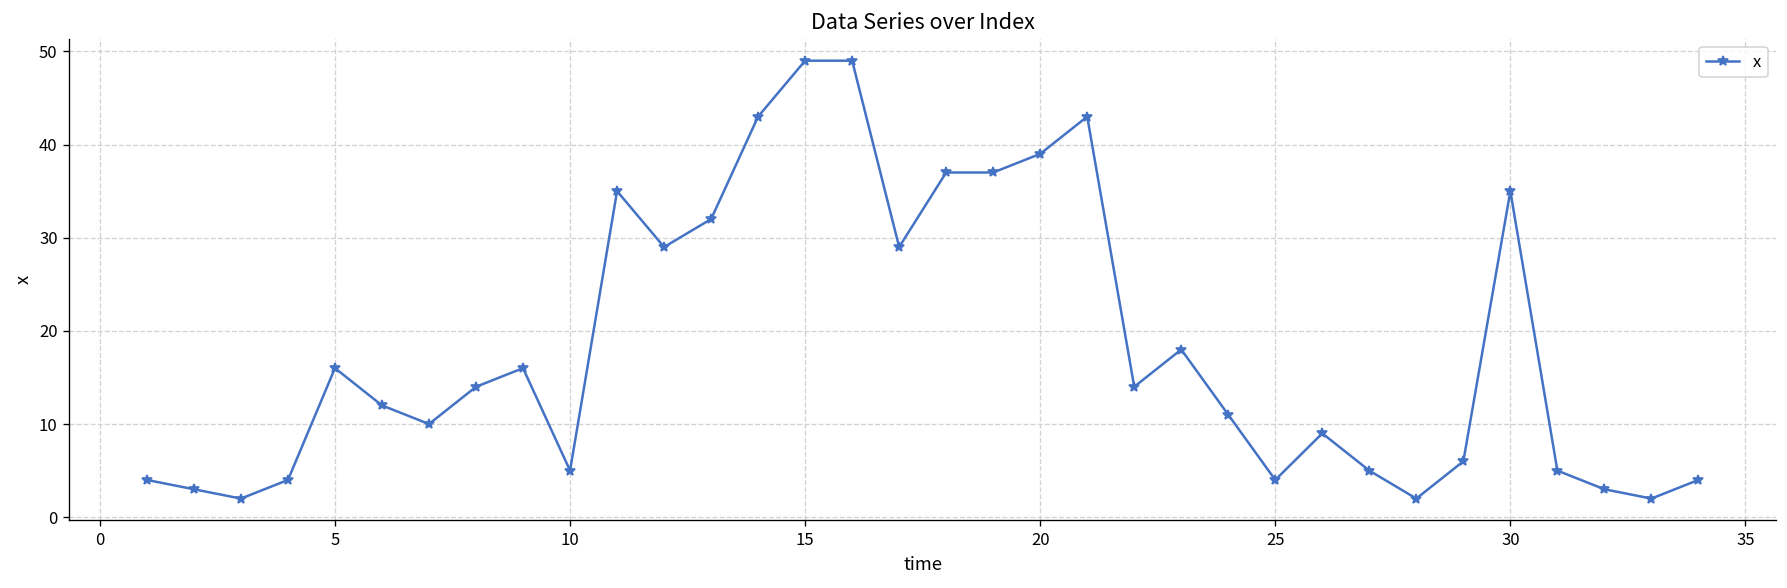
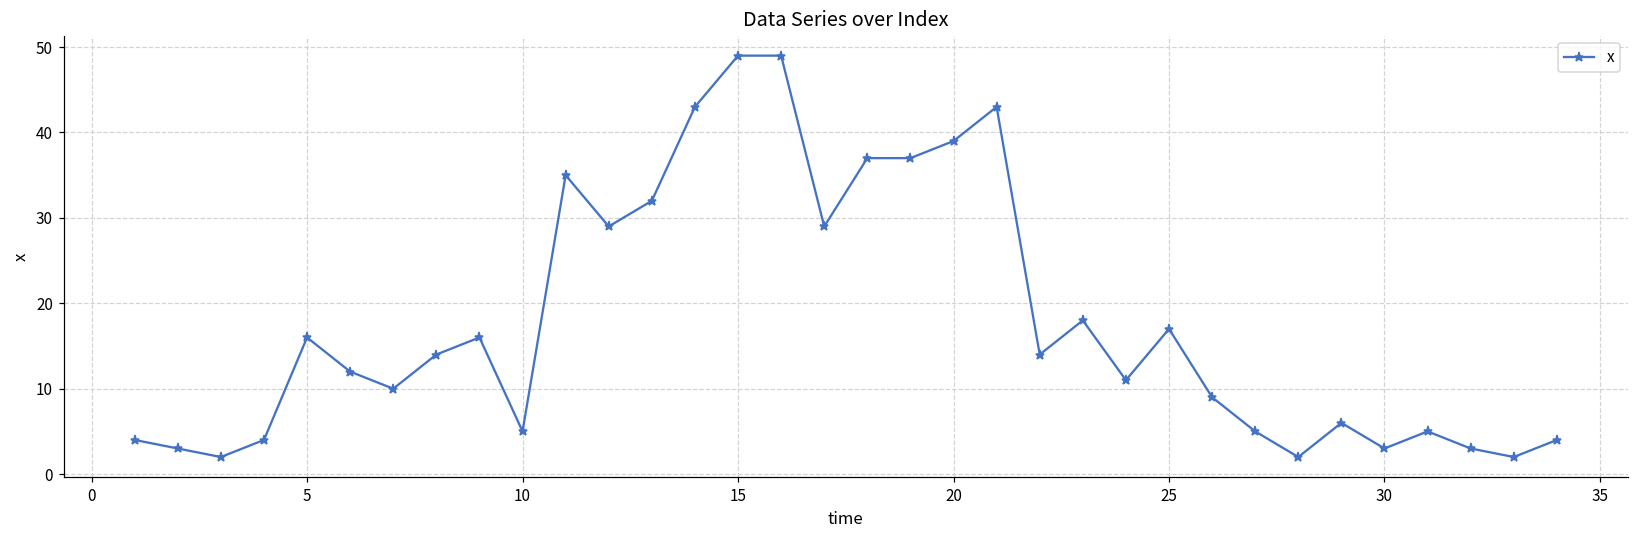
  {
    "5": 16,
    "10": 5,
    "15": 49,
    "20": 39,
-   "25": 4,
-   "30": 35
+   "25": 17,
+   "30": 3
  }
